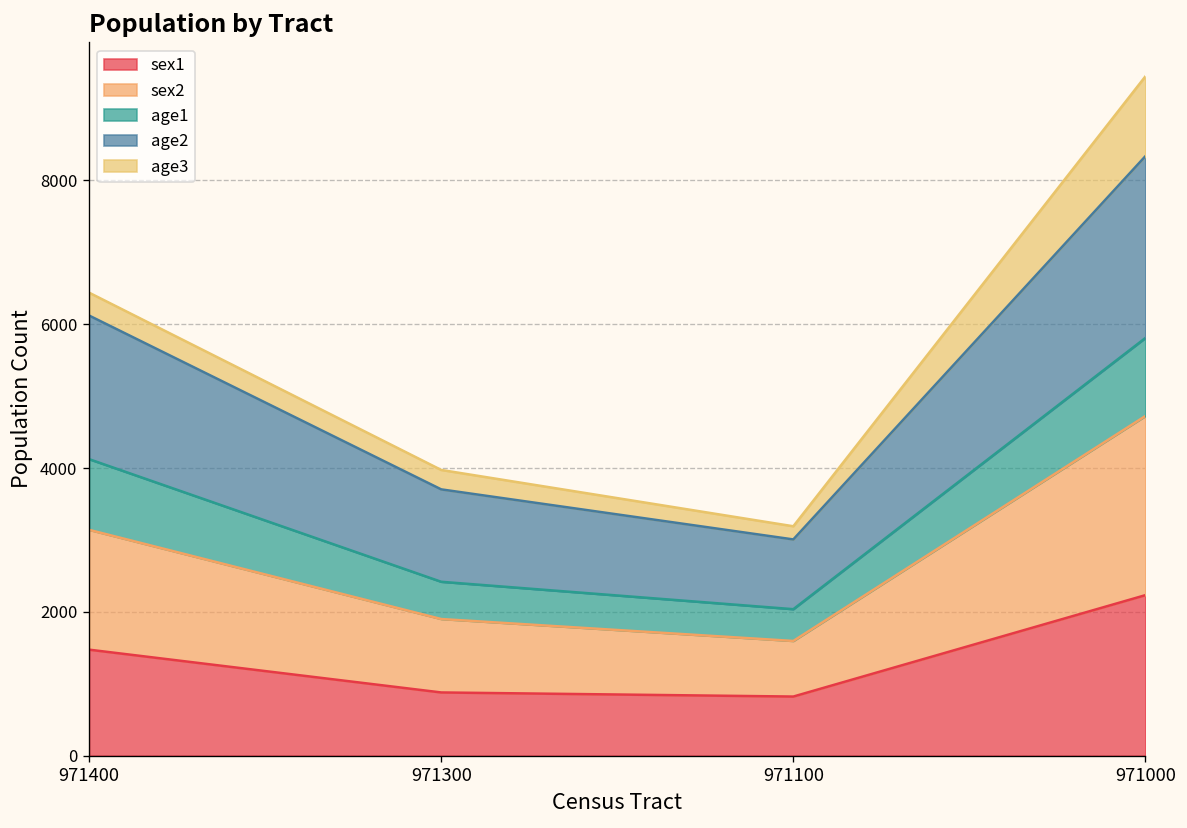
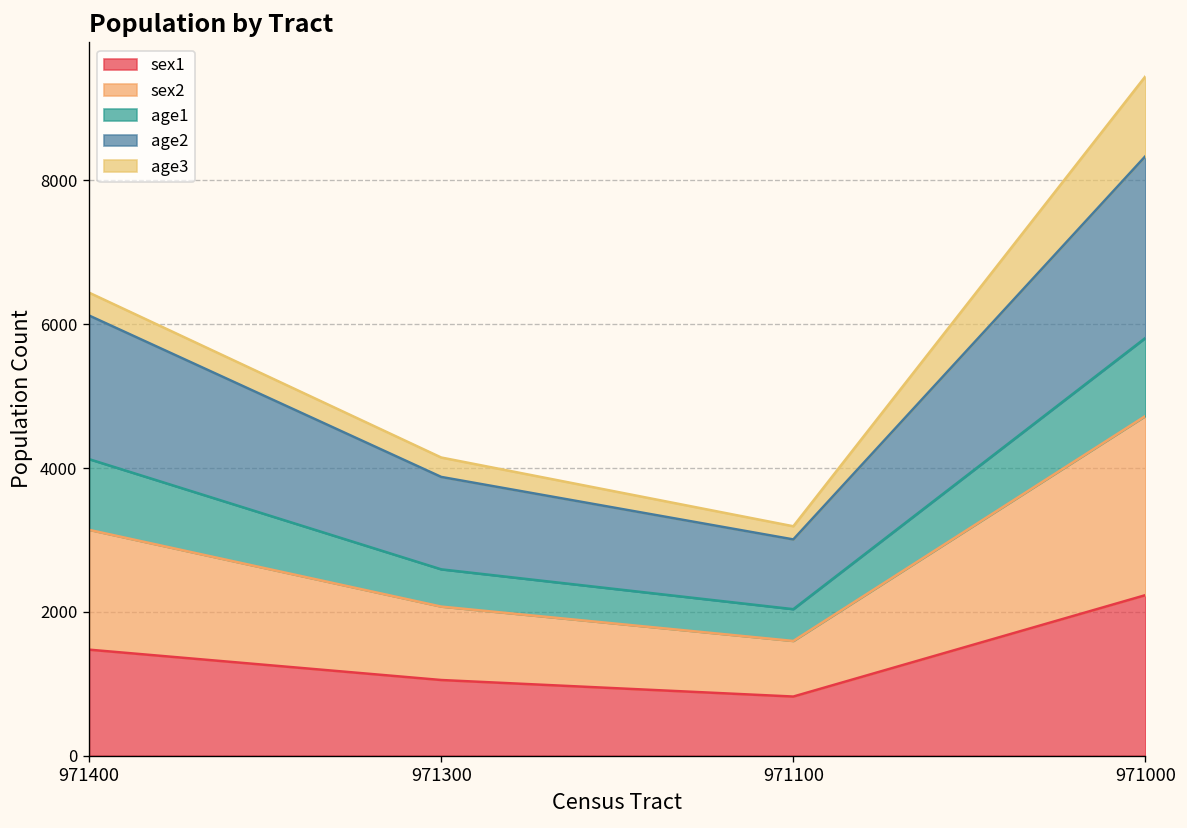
  {
    "sex1": {
      "971400": 1500,
-     "971300": 900,
+     "971300": 1100,
      "971100": 800,
      "971000": 2200
    }
  }
